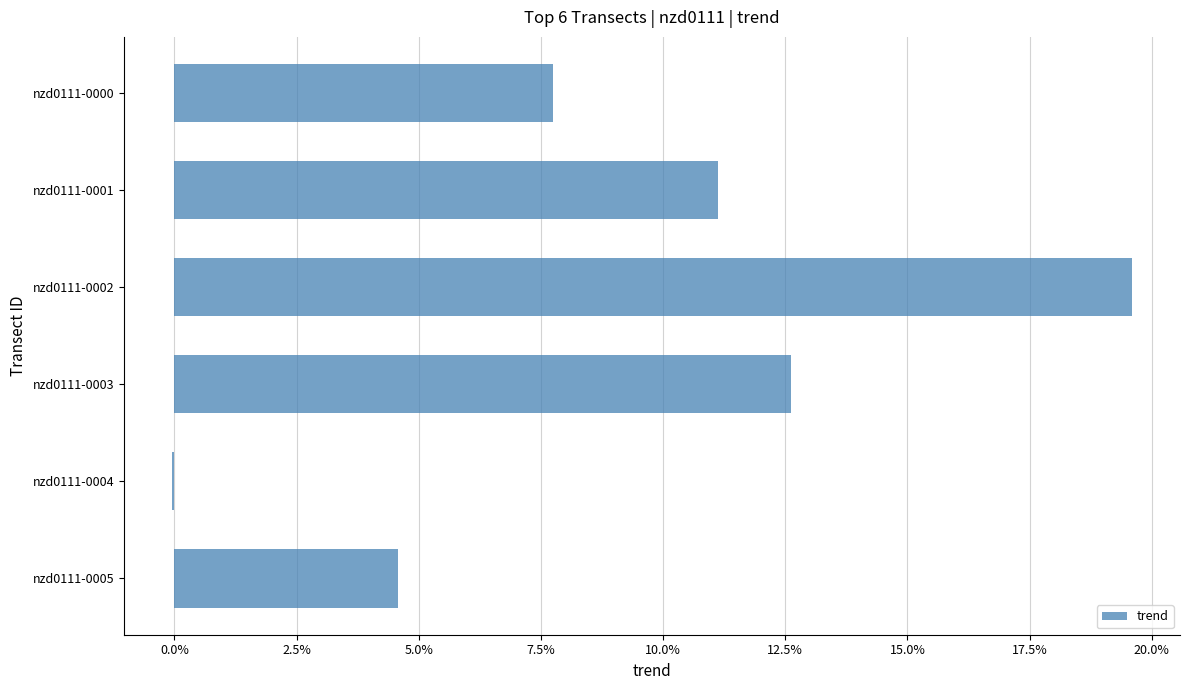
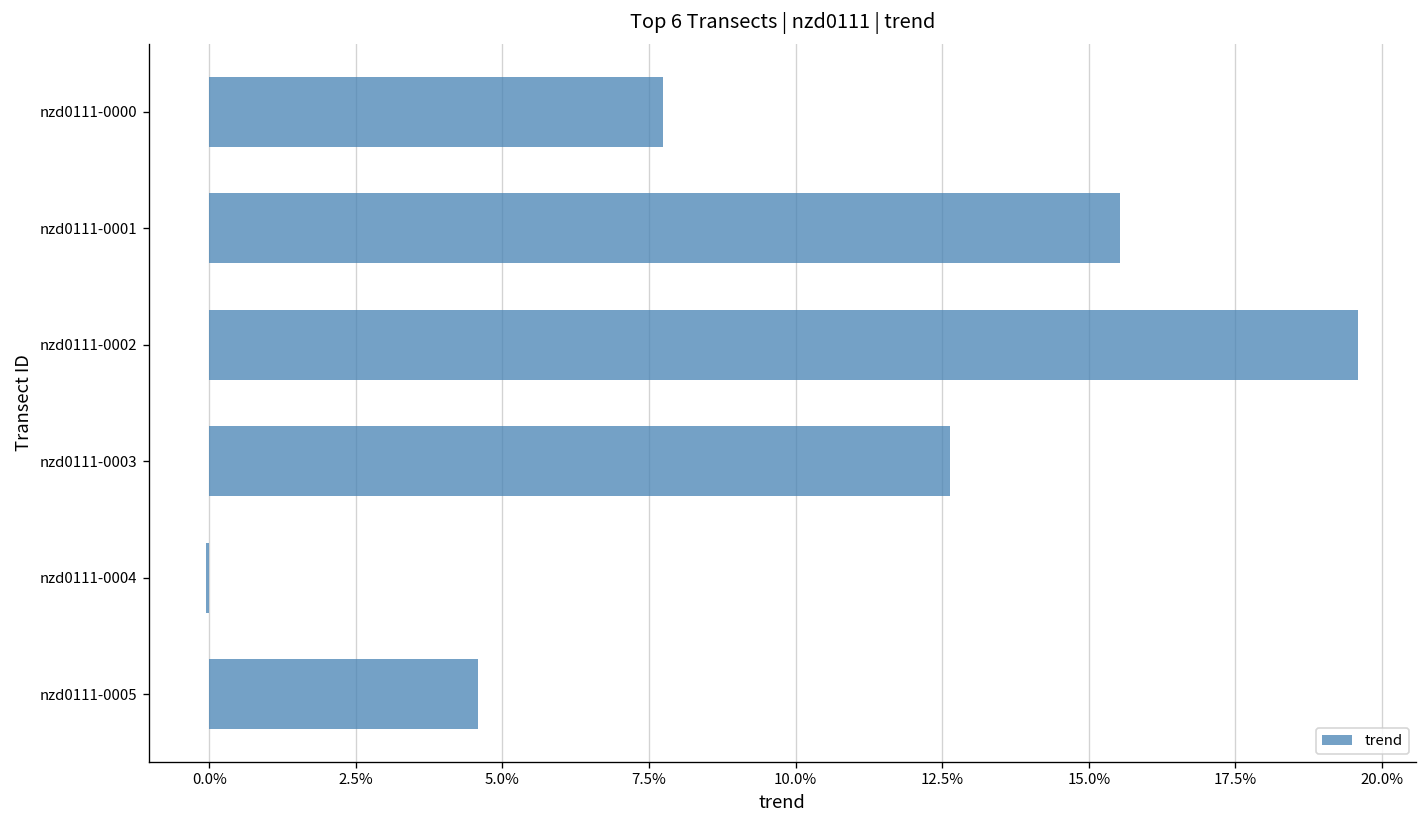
  {
    "nzd0111-0000": "7.7%",
-   "nzd0111-0001": "11.1%",
+   "nzd0111-0001": "15.5%",
    "nzd0111-0002": "19.6%",
    "nzd0111-0003": "12.6%",
    "nzd0111-0005": "4.6%"
  }
